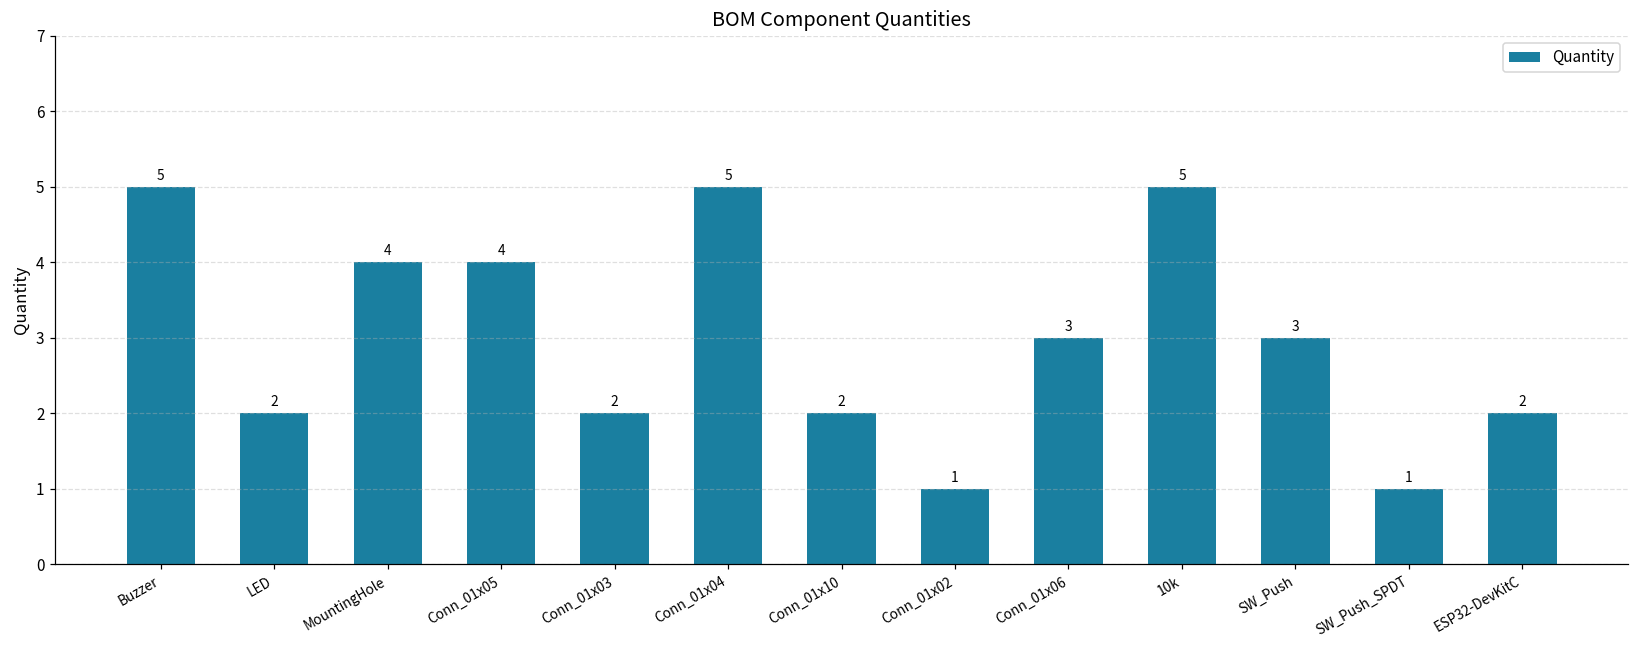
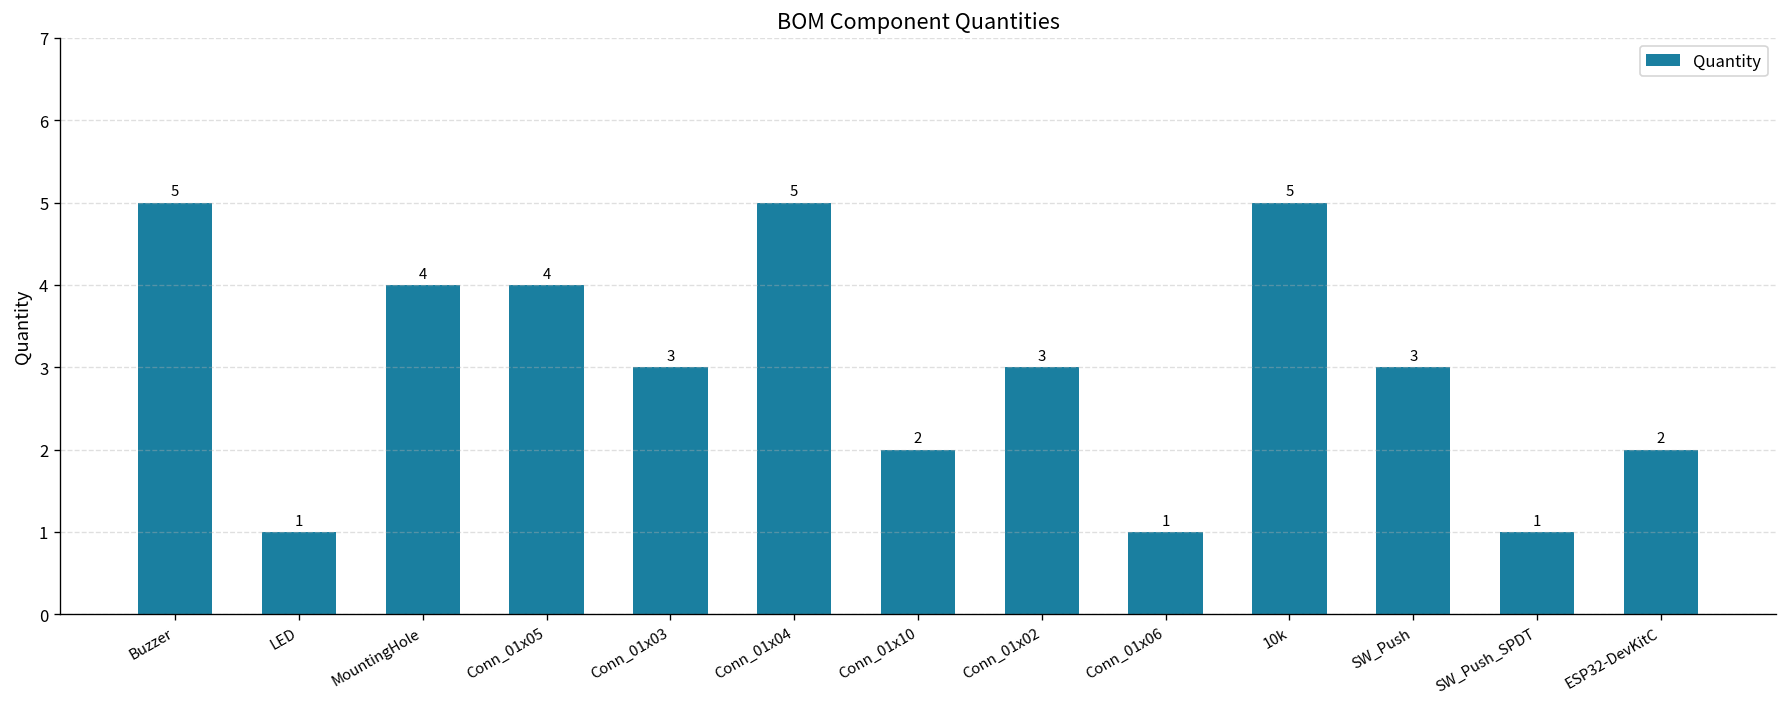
  {
    "Buzzer": 5,
-   "LED": 2,
+   "LED": 1,
    "MountingHole": 4,
    "Conn_01x05": 4,
-   "Conn_01x03": 2,
+   "Conn_01x03": 3,
    "Conn_01x04": 5,
    "Conn_01x10": 2,
-   "Conn_01x02": 1,
-   "Conn_01x06": 3,
+   "Conn_01x02": 3,
+   "Conn_01x06": 1,
    "10k": 5,
    "SW_Push": 3,
    "SW_Push_SPDT": 1,
    "ESP32-DevKitC": 2
  }
